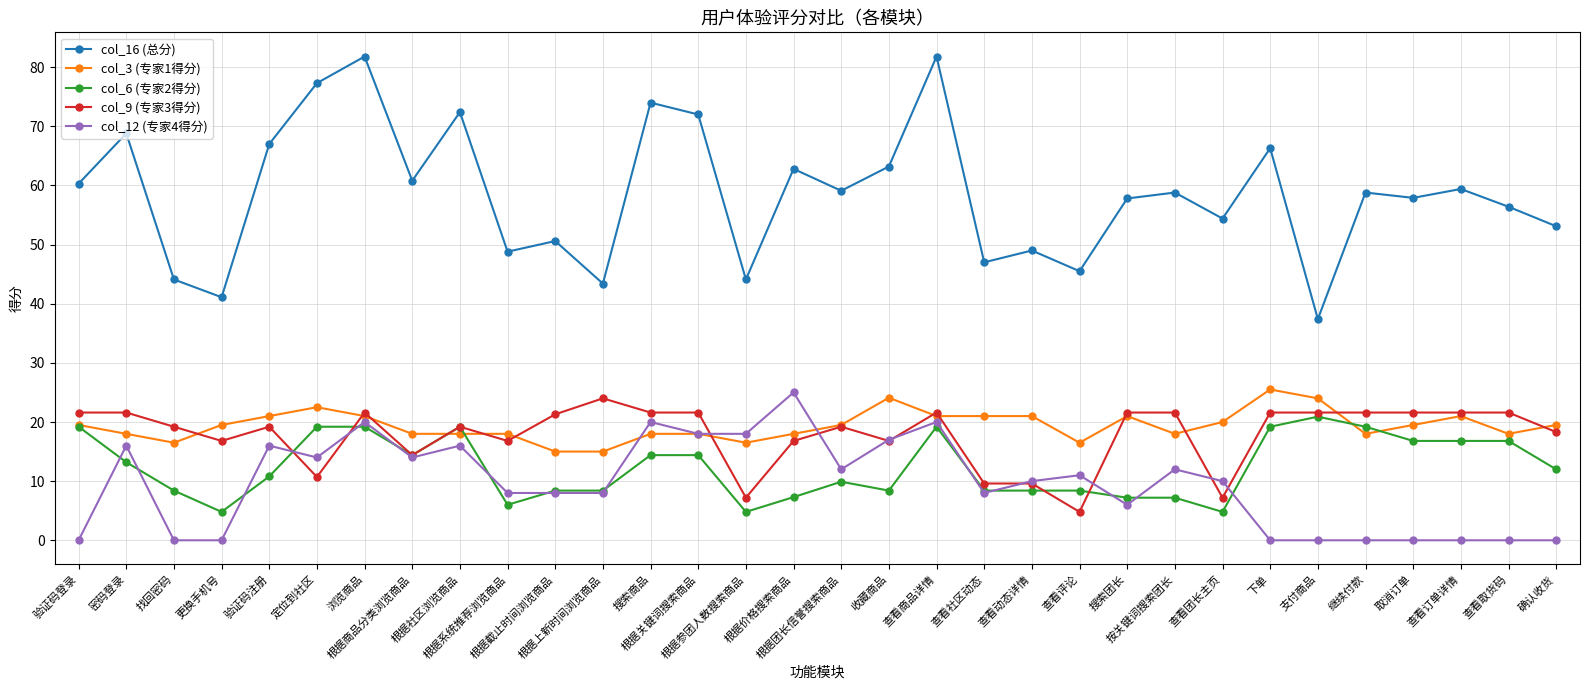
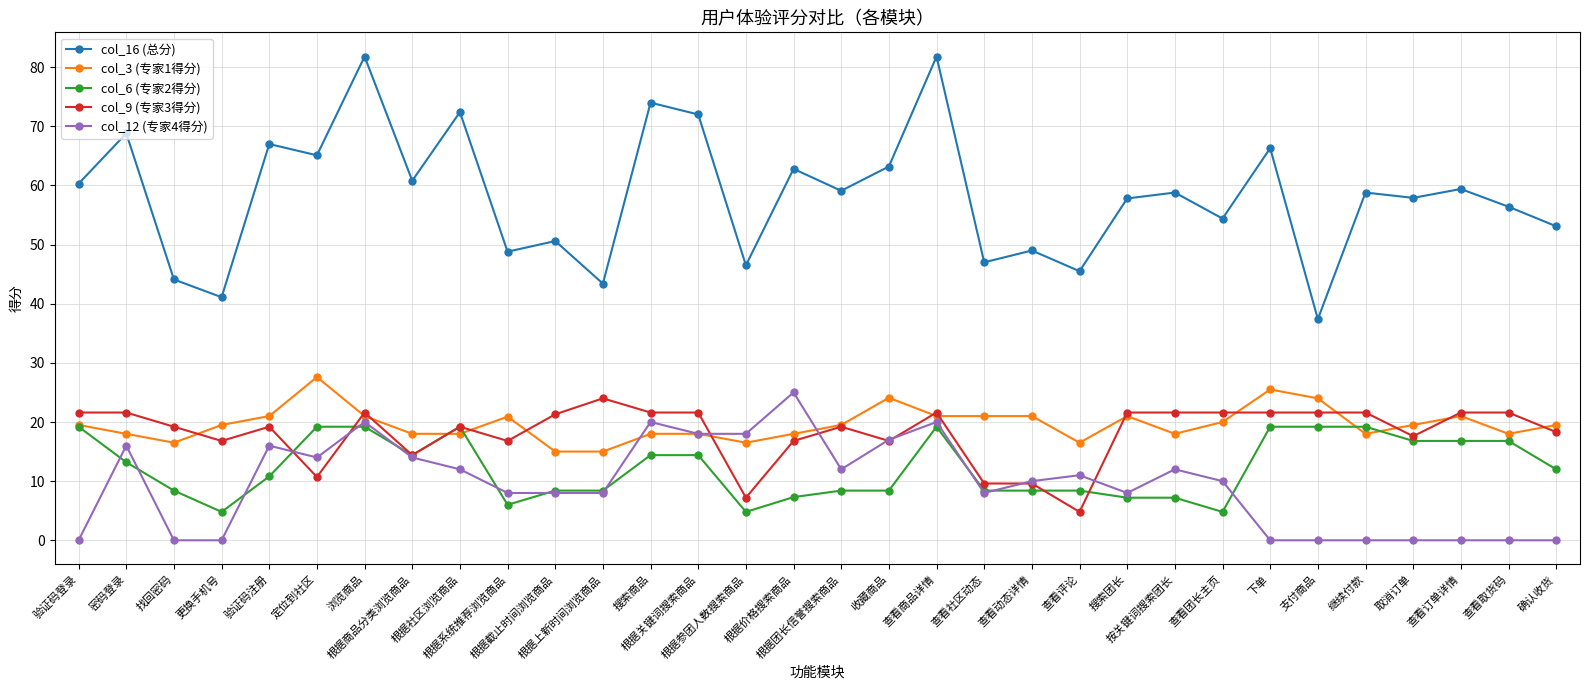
  {
    "col_16 (总分)": {
      "验证码登录": 60,
      "找回密码": 44,
      "更换手机号": 41,
      "验证码注册": 67,
-     "定位到社区": 77,
+     "定位到社区": 65,
      "浏览商品": 82,
      "根据商品分类浏览商品": 61,
      "根据社区浏览商品": 72,
      "根据系统推荐浏览商品": 49,
      "根据截止时间浏览商品": 51,
      "根据上新时间浏览商品": 43,
      "搜索商品": 74,
      "根据关键词搜索商品": 72,
-     "根据参团人数搜索商品": 44,
+     "根据参团人数搜索商品": 47,
      "根据价格搜索商品": 63,
      "根据团长信誉搜索商品": 59,
      "收藏商品": 63,
      "查看商品详情": 82,
      "查看社区动态": 47,
      "查看动态详情": 49,
      "查看评论": 46,
      "搜索团长": 58,
      "按关键词搜索团长": 59,
      "查看团长主页": 54,
      "下单": 66,
      "支付商品": 37,
      "继续付款": 59,
      "取消订单": 58,
      "查看订单详情": 59,
      "查看取货码": 56,
      "确认收货": 53
    },
    "col_3 (专家1得分)": {
      "密码登录": 18,
      "找回密码": 17,
      "更换手机号": 20,
      "验证码注册": 21,
-     "定位到社区": 23,
+     "定位到社区": 28,
      "浏览商品": 21,
      "根据商品分类浏览商品": 18,
      "根据社区浏览商品": 18,
-     "根据系统推荐浏览商品": 18,
+     "根据系统推荐浏览商品": 21,
      "根据截止时间浏览商品": 15,
      "根据上新时间浏览商品": 15,
      "搜索商品": 18,
      "根据参团人数搜索商品": 17,
      "根据价格搜索商品": 18,
      "收藏商品": 24,
      "查看商品详情": 21,
      "查看社区动态": 21,
      "查看动态详情": 21,
      "查看评论": 17,
      "搜索团长": 21,
      "按关键词搜索团长": 18,
      "查看团长主页": 20,
      "下单": 26,
      "支付商品": 24,
      "继续付款": 18,
      "取消订单": 20,
      "查看订单详情": 21,
      "查看取货码": 18,
      "确认收货": 20
    },
    "col_6 (专家2得分)": {
      "密码登录": 13,
      "找回密码": 8,
      "更换手机号": 5,
      "验证码注册": 11,
      "定位到社区": 19,
      "浏览商品": 19,
      "根据系统推荐浏览商品": 6,
      "搜索商品": 14,
      "根据关键词搜索商品": 14,
      "根据参团人数搜索商品": 5,
      "根据价格搜索商品": 7,
-     "根据团长信誉搜索商品": 10,
+     "根据团长信誉搜索商品": 8,
      "收藏商品": 8,
      "查看商品详情": 19,
      "查看动态详情": 8,
      "查看评论": 8,
      "搜索团长": 7,
      "按关键词搜索团长": 7,
      "查看团长主页": 5,
      "下单": 19,
-     "支付商品": 21,
+     "支付商品": 19,
      "继续付款": 19,
      "取消订单": 17,
      "查看订单详情": 17,
      "查看取货码": 17,
      "确认收货": 12
    },
    "col_9 (专家3得分)": {
      "验证码登录": 22,
      "密码登录": 22,
      "找回密码": 19,
      "更换手机号": 17,
      "验证码注册": 19,
      "定位到社区": 11,
      "浏览商品": 22,
      "根据系统推荐浏览商品": 17,
      "根据截止时间浏览商品": 21,
      "根据上新时间浏览商品": 24,
      "搜索商品": 22,
      "根据关键词搜索商品": 22,
      "根据参团人数搜索商品": 7,
      "根据价格搜索商品": 17,
      "查看商品详情": 22,
      "查看社区动态": 10,
      "查看评论": 5,
      "搜索团长": 22,
      "按关键词搜索团长": 22,
-     "查看团长主页": 7,
+     "查看团长主页": 22,
      "下单": 22,
      "支付商品": 22,
      "继续付款": 22,
-     "取消订单": 22,
+     "取消订单": 18,
      "查看订单详情": 22,
      "查看取货码": 22,
      "确认收货": 18
    },
    "col_12 (专家4得分)": {
      "验证码登录": 0,
      "密码登录": 16,
      "找回密码": 0,
      "更换手机号": 0,
      "验证码注册": 16,
      "定位到社区": 14,
      "浏览商品": 20,
-     "根据社区浏览商品": 16,
+     "根据社区浏览商品": 12,
      "根据系统推荐浏览商品": 8,
      "搜索商品": 20,
      "根据参团人数搜索商品": 18,
      "根据价格搜索商品": 25,
      "根据团长信誉搜索商品": 12,
      "查看商品详情": 20,
      "查看评论": 11,
-     "搜索团长": 6,
+     "搜索团长": 8,
      "按关键词搜索团长": 12,
      "查看团长主页": 10,
      "下单": 0,
      "支付商品": 0,
      "继续付款": 0,
      "取消订单": 0,
      "查看订单详情": 0,
      "查看取货码": 0,
      "确认收货": 0
    }
  }
